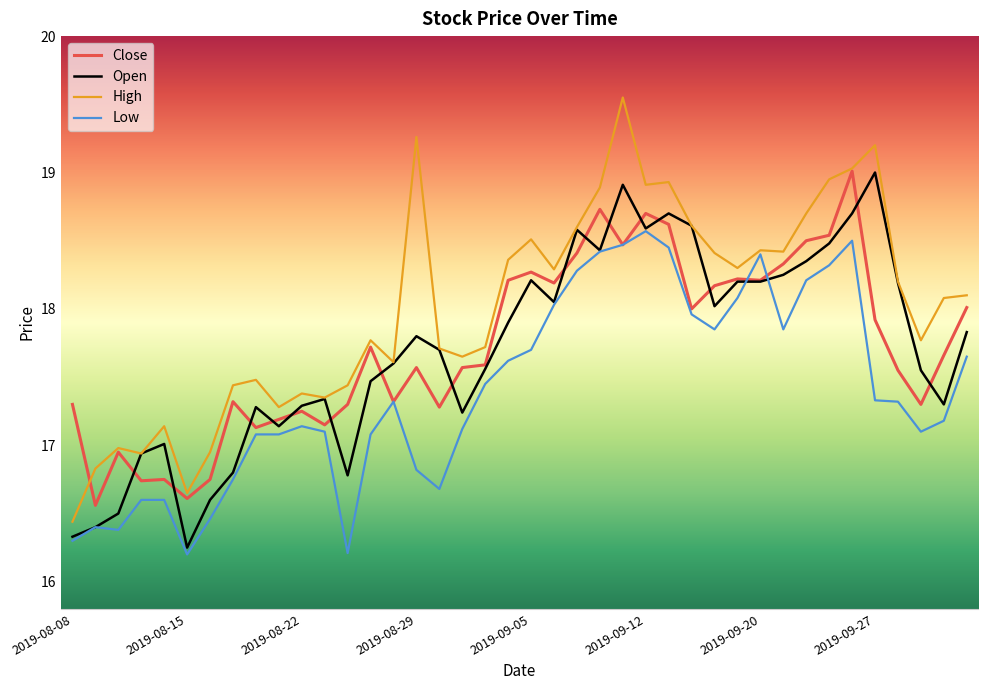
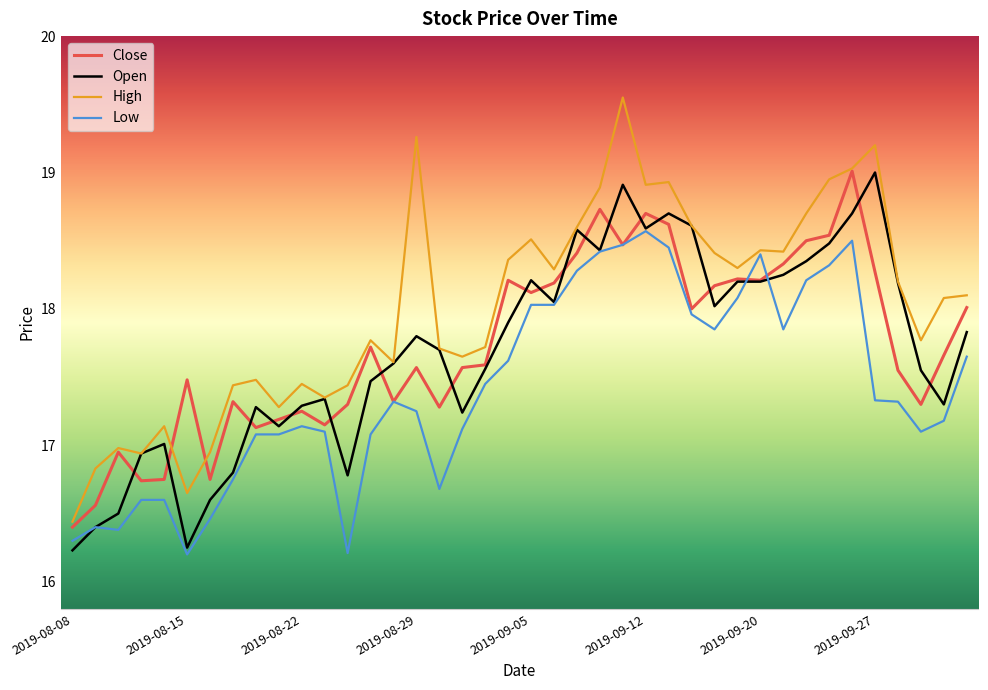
  {
    "Close": {
-     "2019-08-08": 17.3,
-     "2019-08-15": 16.61,
+     "2019-08-08": 16.4,
+     "2019-08-15": 17.48,
      "2019-08-22": 17.25,
      "2019-08-29": 17.57,
-     "2019-09-05": 18.27,
+     "2019-09-05": 18.12,
      "2019-09-12": 18.70,
-     "2019-09-27": 17.92
+     "2019-09-27": 18.27
    },
    "Open": {
-     "2019-08-08": 16.33,
+     "2019-08-08": 16.23,
      "2019-08-15": 16.25,
      "2019-08-22": 17.29,
      "2019-08-29": 17.80,
      "2019-09-05": 18.21,
      "2019-09-12": 18.59,
      "2019-09-27": 19.00
    },
    "High": {
      "2019-08-08": 16.44,
      "2019-08-15": 16.65,
-     "2019-08-22": 17.38,
+     "2019-08-22": 17.45,
      "2019-08-29": 19.26,
      "2019-09-05": 18.51,
      "2019-09-12": 18.91,
      "2019-09-20": 18.43,
      "2019-09-27": 19.20
    },
    "Low": {
      "2019-08-08": 16.30,
      "2019-08-15": 16.20,
      "2019-08-22": 17.14,
-     "2019-08-29": 16.82,
-     "2019-09-05": 17.70,
+     "2019-08-29": 17.25,
+     "2019-09-05": 18.03,
      "2019-09-12": 18.57,
      "2019-09-20": 18.40,
      "2019-09-27": 17.33
    }
  }
